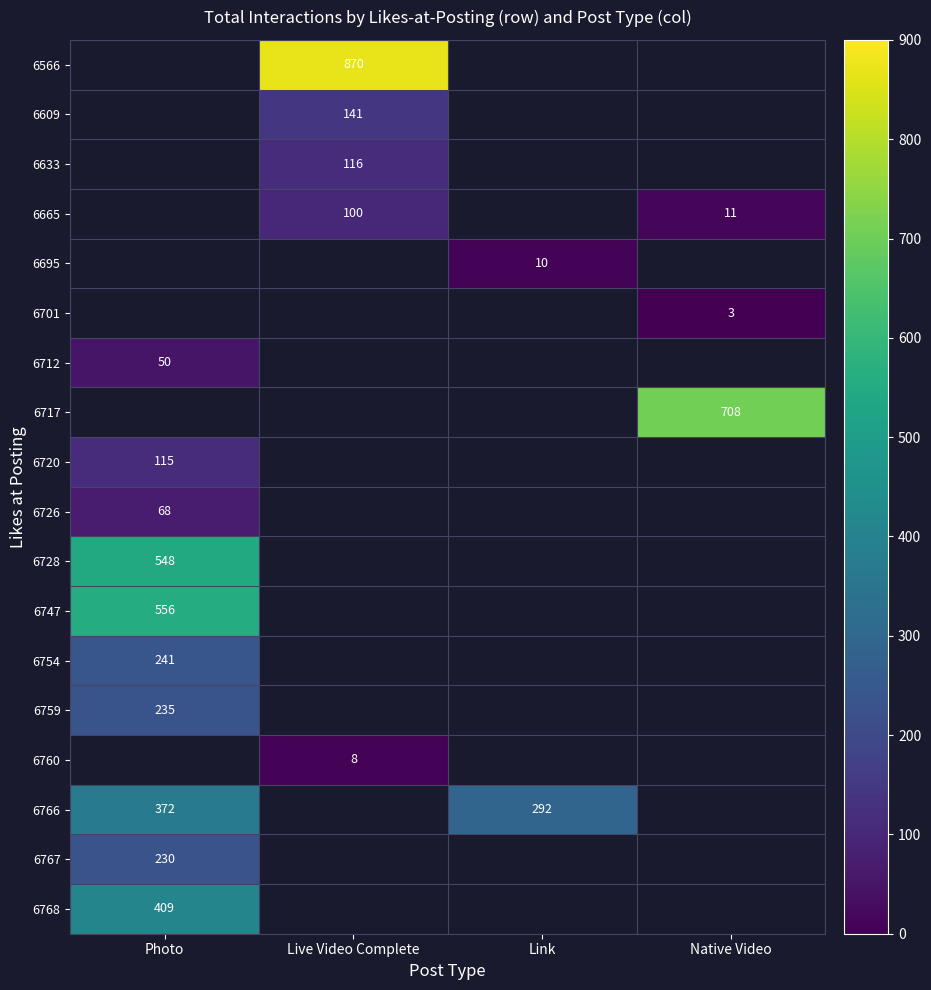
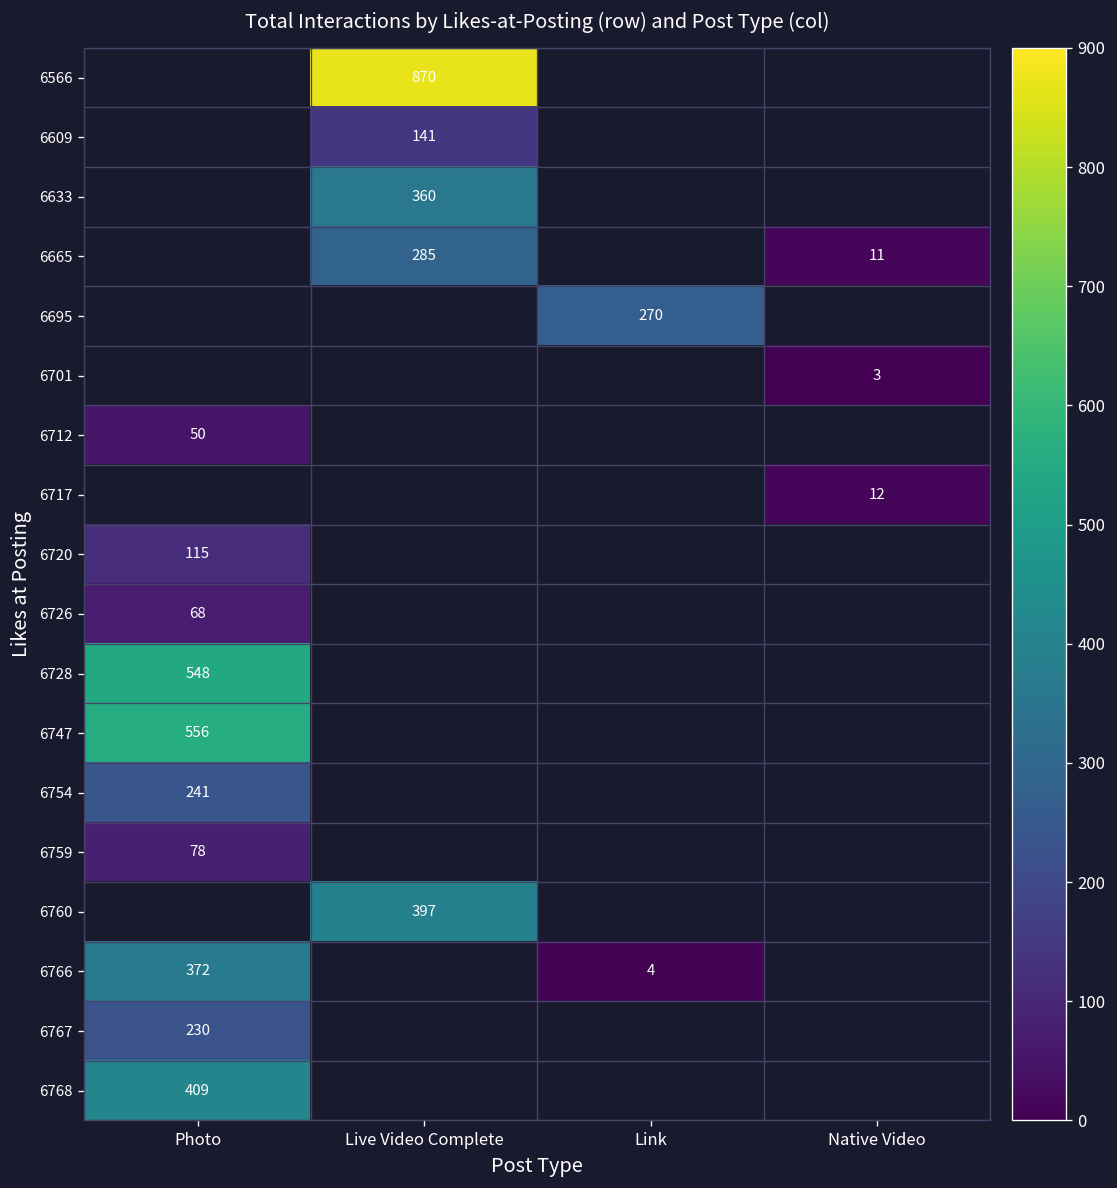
  {
    "6566": {
      "Live Video Complete": 870
    },
    "6609": {
      "Live Video Complete": 141
    },
    "6633": {
-     "Live Video Complete": 116
+     "Live Video Complete": 360
    },
    "6665": {
-     "Live Video Complete": 100,
+     "Live Video Complete": 285,
      "Native Video": 11
    },
    "6695": {
-     "Link": 10
+     "Link": 270
    },
    "6701": {
      "Native Video": 3
    },
    "6712": {
      "Photo": 50
    },
    "6717": {
-     "Native Video": 708
+     "Native Video": 12
    },
    "6720": {
      "Photo": 115
    },
    "6726": {
      "Photo": 68
    },
    "6728": {
      "Photo": 548
    },
    "6747": {
      "Photo": 556
    },
    "6754": {
      "Photo": 241
    },
    "6759": {
-     "Photo": 235
+     "Photo": 78
    },
    "6760": {
-     "Live Video Complete": 8
+     "Live Video Complete": 397
    },
    "6766": {
      "Photo": 372,
-     "Link": 292
+     "Link": 4
    },
    "6767": {
      "Photo": 230
    },
    "6768": {
      "Photo": 409
    }
  }
